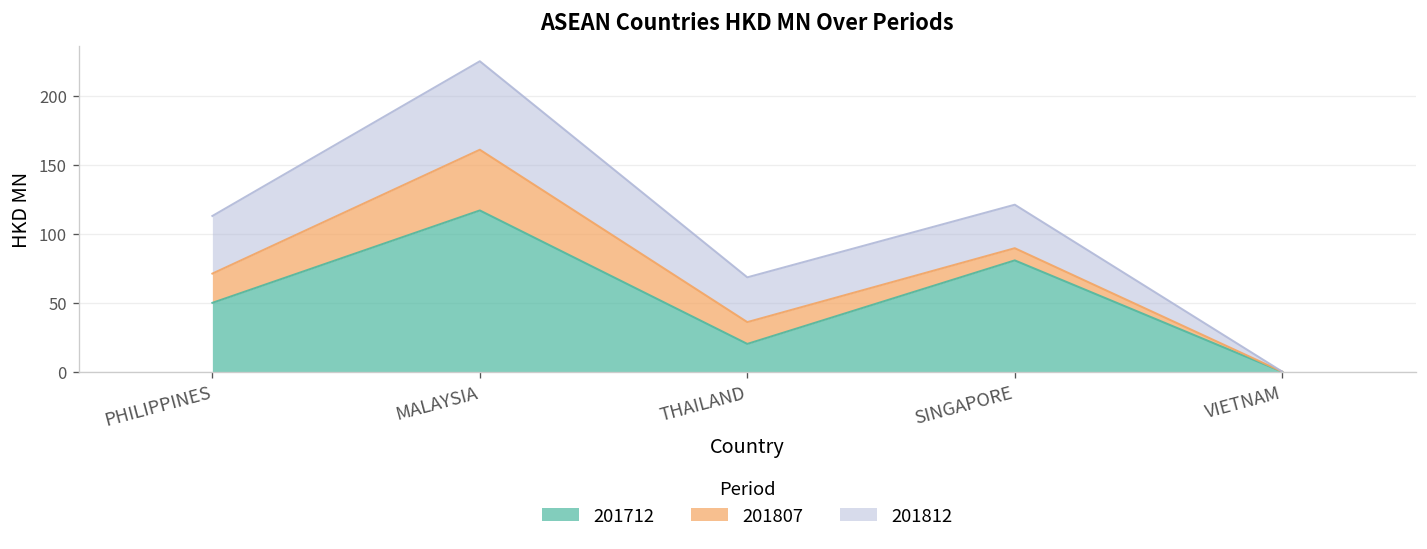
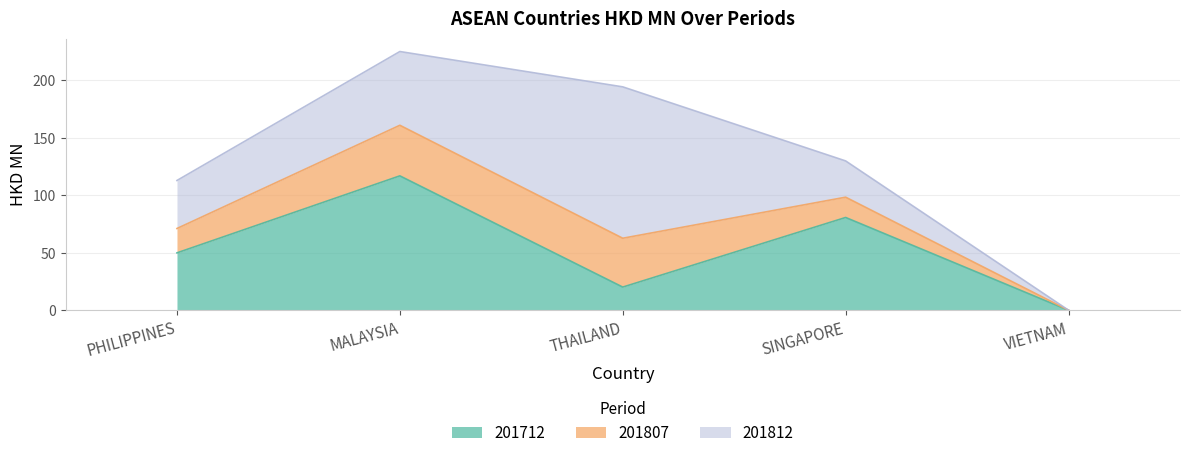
  {
    "201712": {
      "PHILIPPINES": 50,
      "MALAYSIA": 117,
      "THAILAND": 20,
      "SINGAPORE": 81
    },
    "201807": {
      "PHILIPPINES": 21,
      "MALAYSIA": 44,
-     "THAILAND": 16,
-     "SINGAPORE": 9
+     "THAILAND": 42,
+     "SINGAPORE": 18
    },
    "201812": {
      "PHILIPPINES": 42,
      "MALAYSIA": 64,
-     "THAILAND": 32,
+     "THAILAND": 132,
      "SINGAPORE": 32
    }
  }
